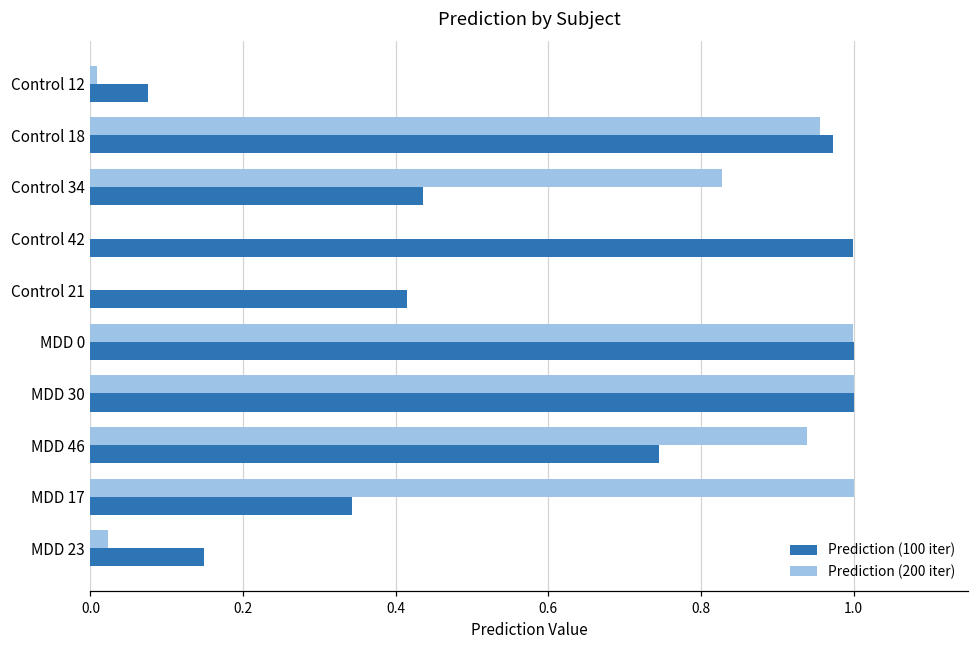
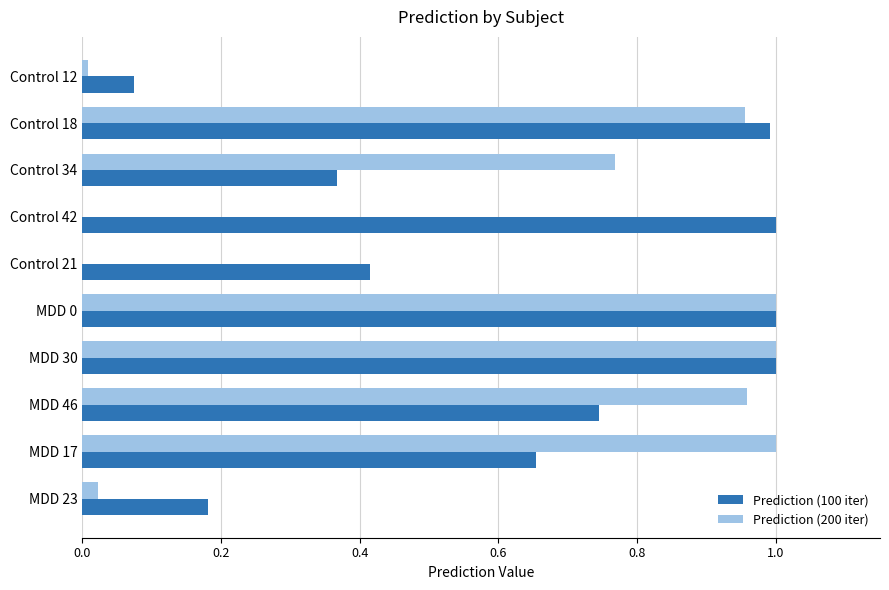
  {
    "Prediction (100 iter)": {
      "Control 12": 0.07,
-     "Control 18": 0.97,
-     "Control 34": 0.44,
+     "Control 18": 0.99,
+     "Control 34": 0.37,
      "Control 42": 1.00,
      "Control 21": 0.42,
      "MDD 0": 1.00,
      "MDD 30": 1.00,
      "MDD 46": 0.74,
-     "MDD 17": 0.34,
-     "MDD 23": 0.15
+     "MDD 17": 0.65,
+     "MDD 23": 0.18
    },
    "Prediction (200 iter)": {
      "Control 12": 0.01,
      "Control 18": 0.96,
-     "Control 34": 0.83,
+     "Control 34": 0.77,
      "MDD 0": 1.00,
      "MDD 30": 1.00,
-     "MDD 46": 0.94,
+     "MDD 46": 0.96,
      "MDD 17": 1.00,
      "MDD 23": 0.02
    }
  }
